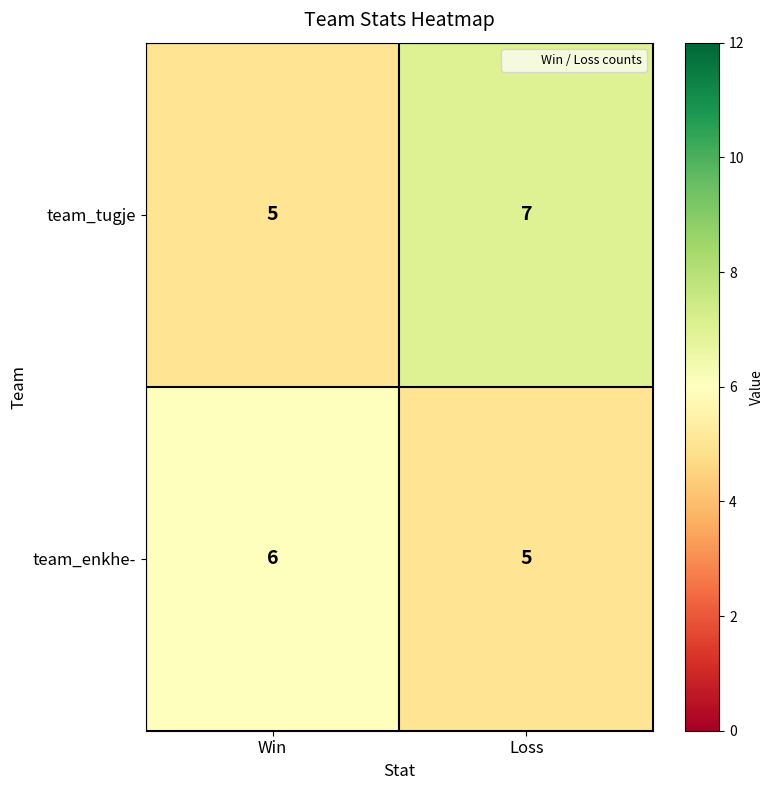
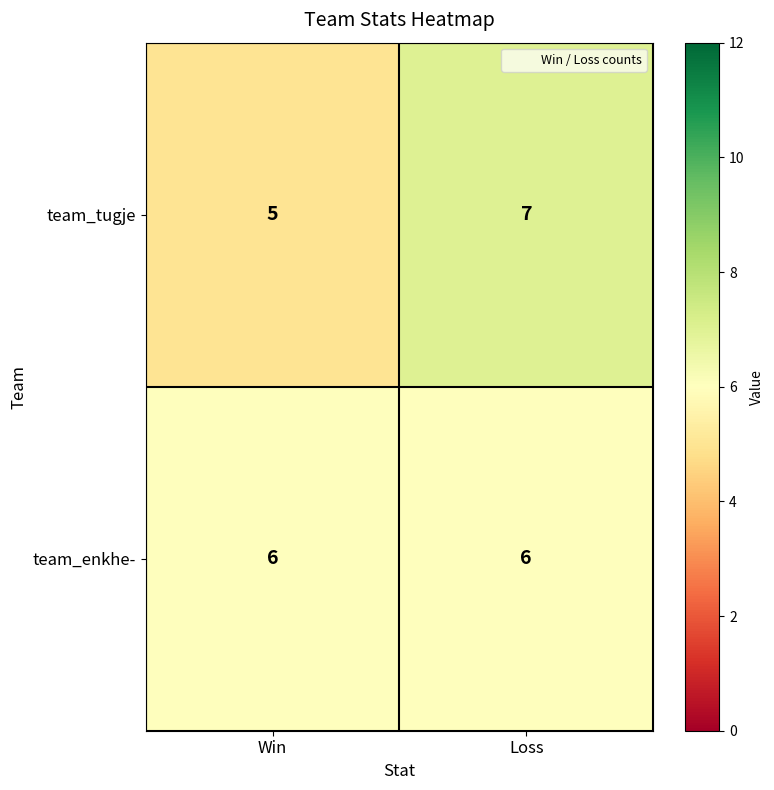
  {
    "team_tugje": {
      "Win": 5,
      "Loss": 7
    },
    "team_enkhe-": {
      "Win": 6,
-     "Loss": 5
+     "Loss": 6
    }
  }
